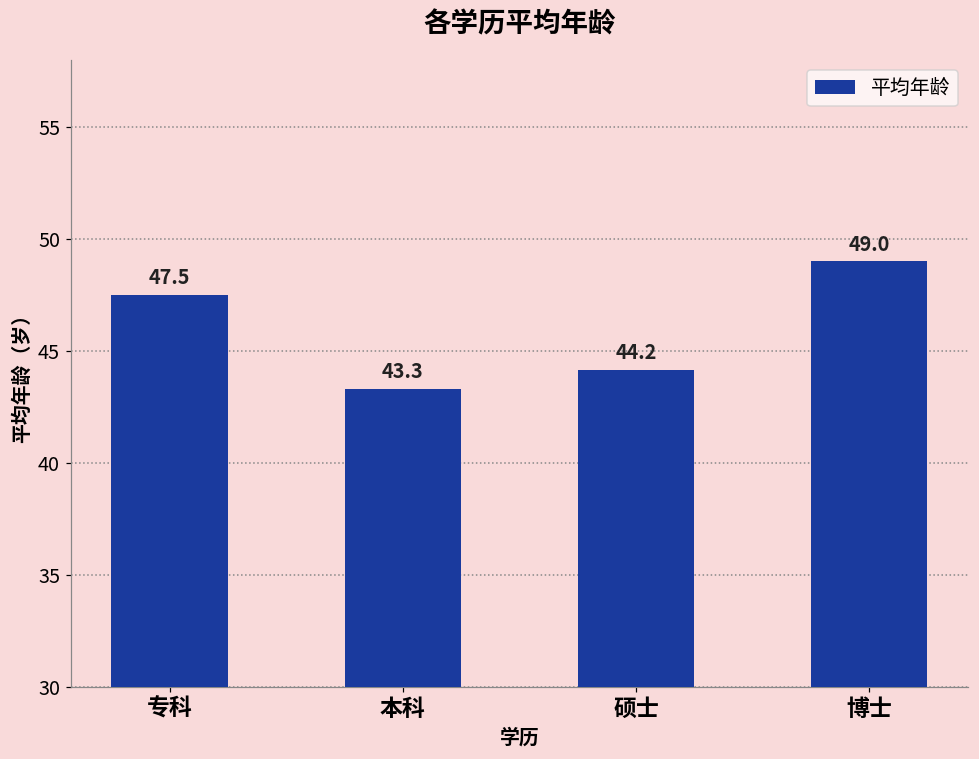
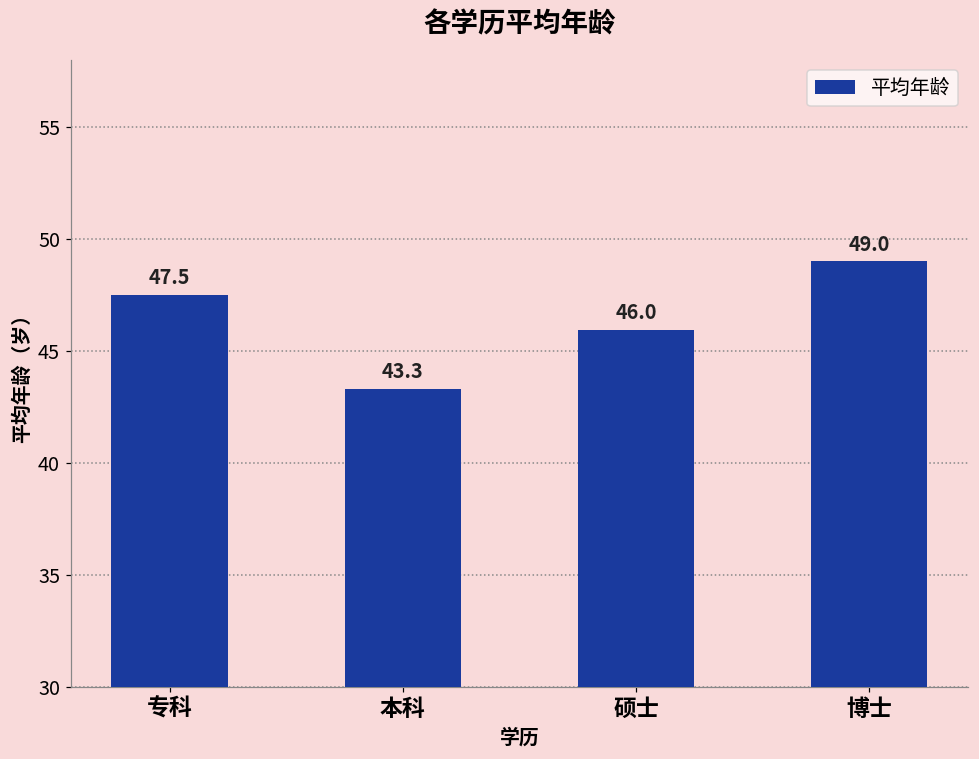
  {
    "专科": 47.5,
    "本科": 43.3,
-   "硕士": 44.2,
+   "硕士": 46.0,
    "博士": 49.0
  }
